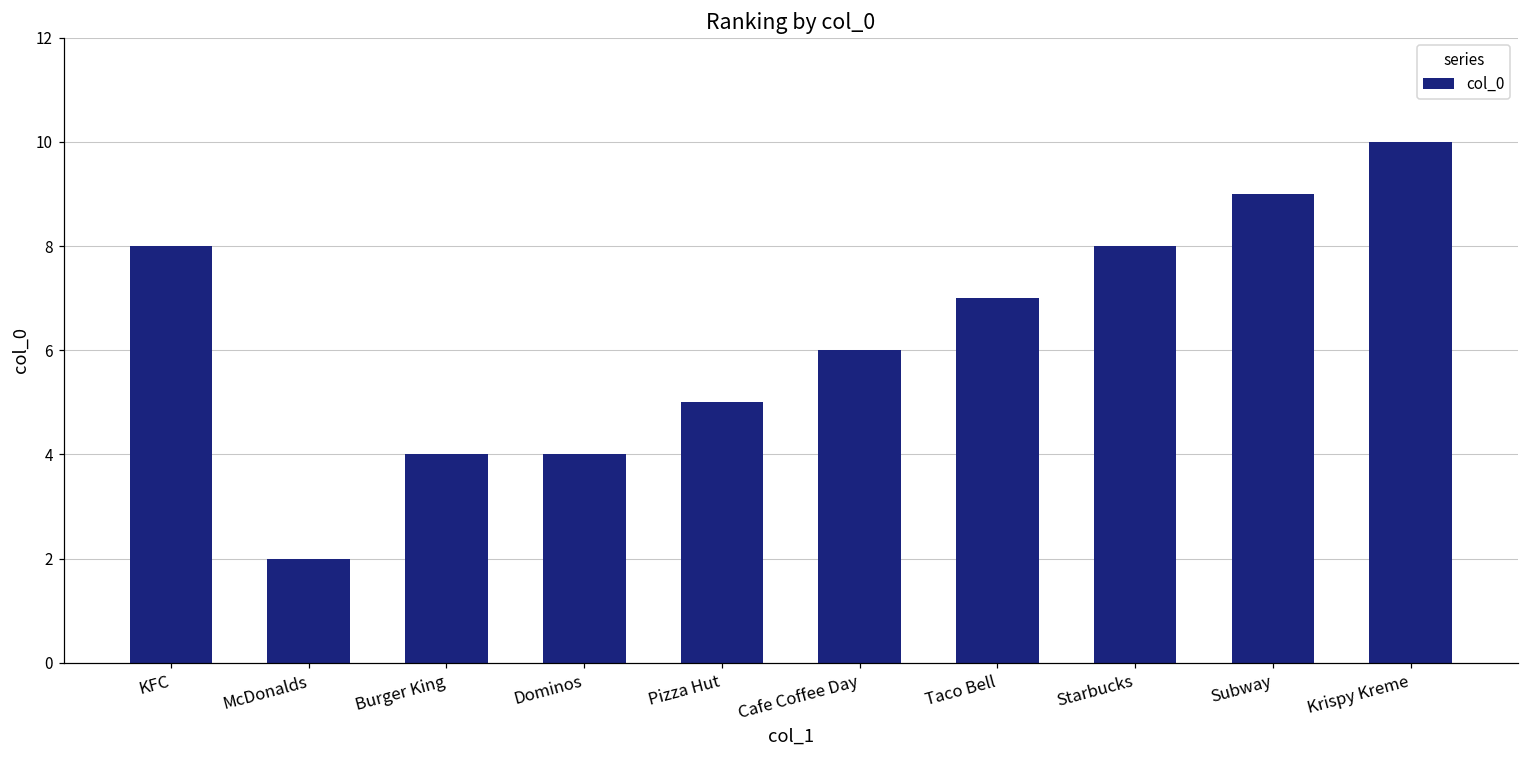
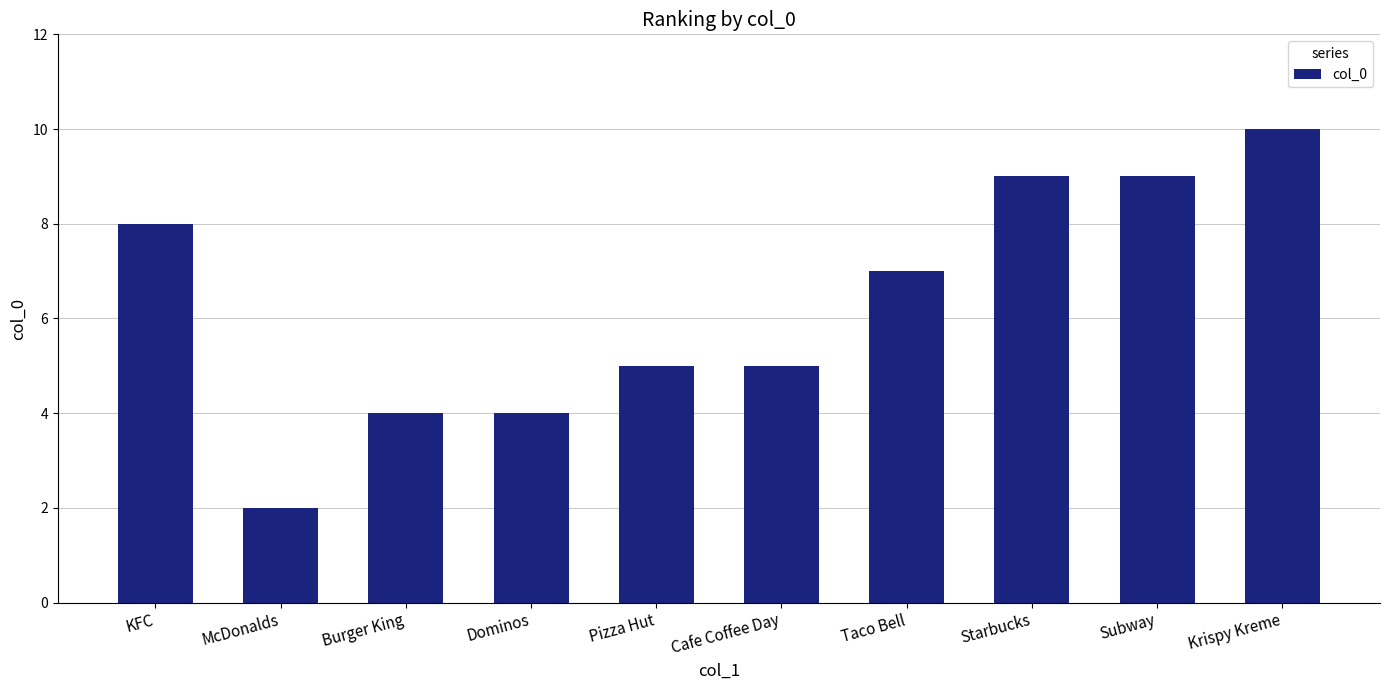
  {
    "KFC": 8,
    "McDonalds": 2,
    "Burger King": 4,
    "Dominos": 4,
    "Pizza Hut": 5,
-   "Cafe Coffee Day": 6,
+   "Cafe Coffee Day": 5,
    "Taco Bell": 7,
-   "Starbucks": 8,
+   "Starbucks": 9,
    "Subway": 9,
    "Krispy Kreme": 10
  }
